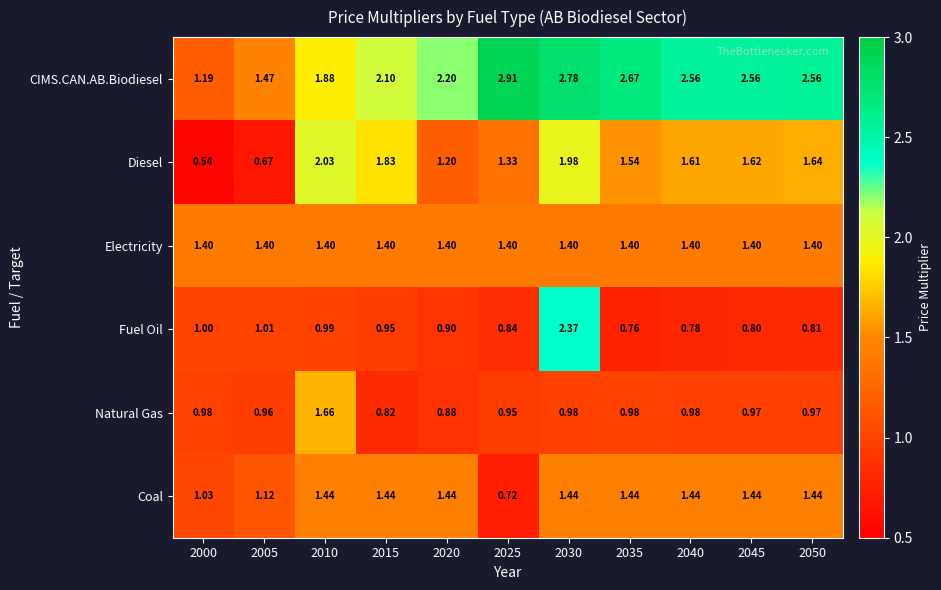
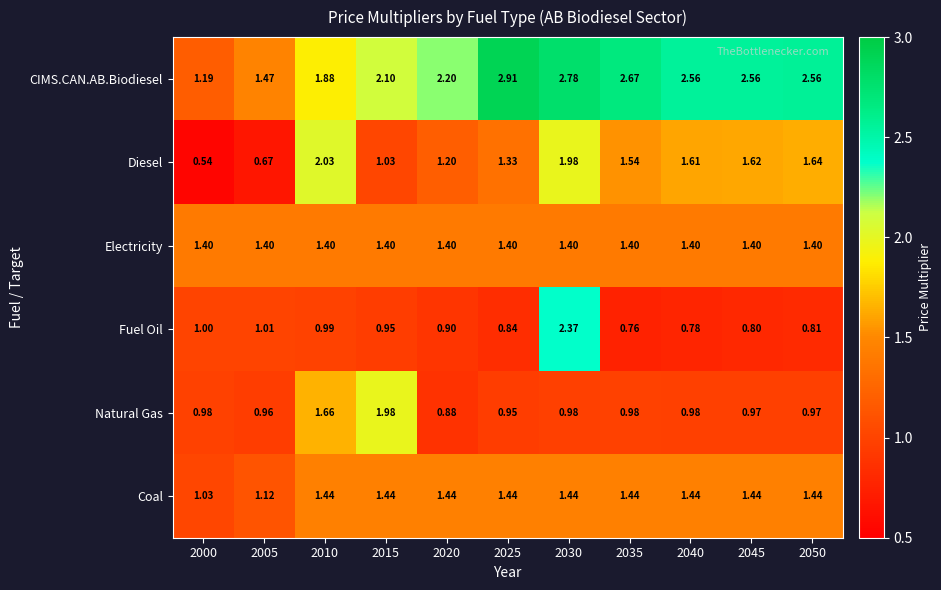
  {
    "CIMS.CAN.AB.Biodiesel": {
      "2000": 1.19,
      "2005": 1.47,
      "2010": 1.88,
      "2015": 2.10,
      "2020": 2.20,
      "2025": 2.91,
      "2030": 2.78,
      "2035": 2.67,
      "2040": 2.56,
      "2050": 2.56
    },
    "Diesel": {
      "2000": 0.54,
      "2005": 0.67,
      "2010": 2.03,
-     "2015": 1.83,
+     "2015": 1.03,
      "2020": 1.20,
      "2025": 1.33,
      "2030": 1.98,
      "2035": 1.54,
      "2040": 1.61,
      "2045": 1.62,
      "2050": 1.64
    },
    "Electricity": {
      "2000": 1.40,
      "2005": 1.40,
      "2010": 1.40,
      "2015": 1.40,
      "2020": 1.40,
      "2025": 1.40,
      "2030": 1.40,
      "2035": 1.40,
      "2040": 1.40,
      "2045": 1.40,
      "2050": 1.40
    },
    "Fuel Oil": {
      "2000": 1.00,
      "2005": 1.01,
      "2010": 0.99,
      "2015": 0.95,
      "2020": 0.90,
      "2025": 0.84,
      "2030": 2.37,
      "2035": 0.76,
      "2040": 0.78,
      "2045": 0.80,
      "2050": 0.81
    },
    "Natural Gas": {
      "2000": 0.98,
      "2005": 0.96,
      "2010": 1.66,
-     "2015": 0.82,
+     "2015": 1.98,
      "2020": 0.88,
      "2025": 0.95,
      "2030": 0.98,
      "2035": 0.98,
      "2040": 0.98,
      "2045": 0.97,
      "2050": 0.97
    },
    "Coal": {
      "2000": 1.03,
      "2005": 1.12,
      "2010": 1.44,
      "2015": 1.44,
      "2020": 1.44,
-     "2025": 0.72,
+     "2025": 1.44,
      "2030": 1.44,
      "2035": 1.44,
      "2040": 1.44,
      "2045": 1.44,
      "2050": 1.44
    }
  }
